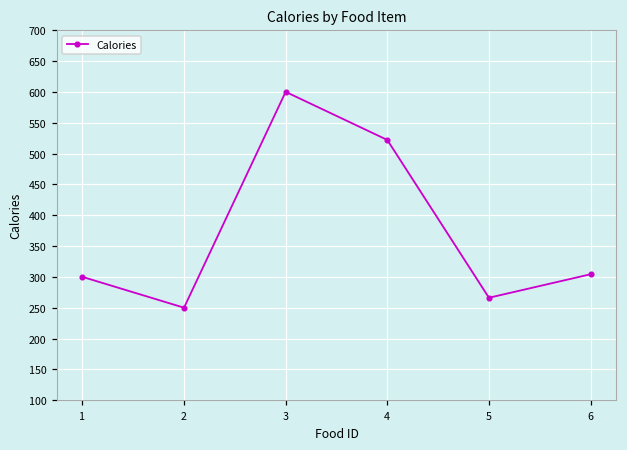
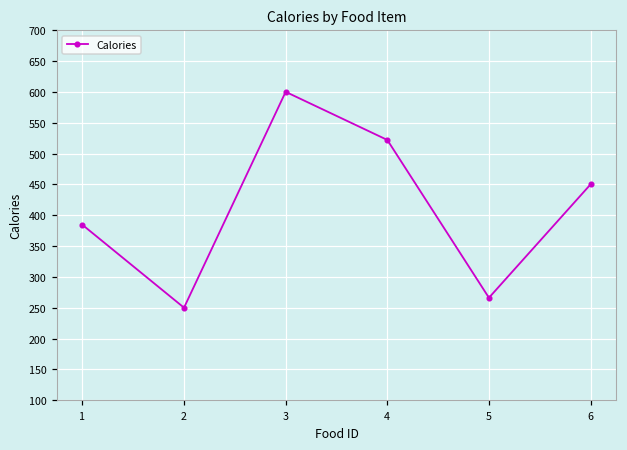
  {
-   "1": 300,
+   "1": 380,
    "2": 250,
    "3": 600,
    "4": 520,
    "5": 270,
-   "6": 300
+   "6": 450
  }
